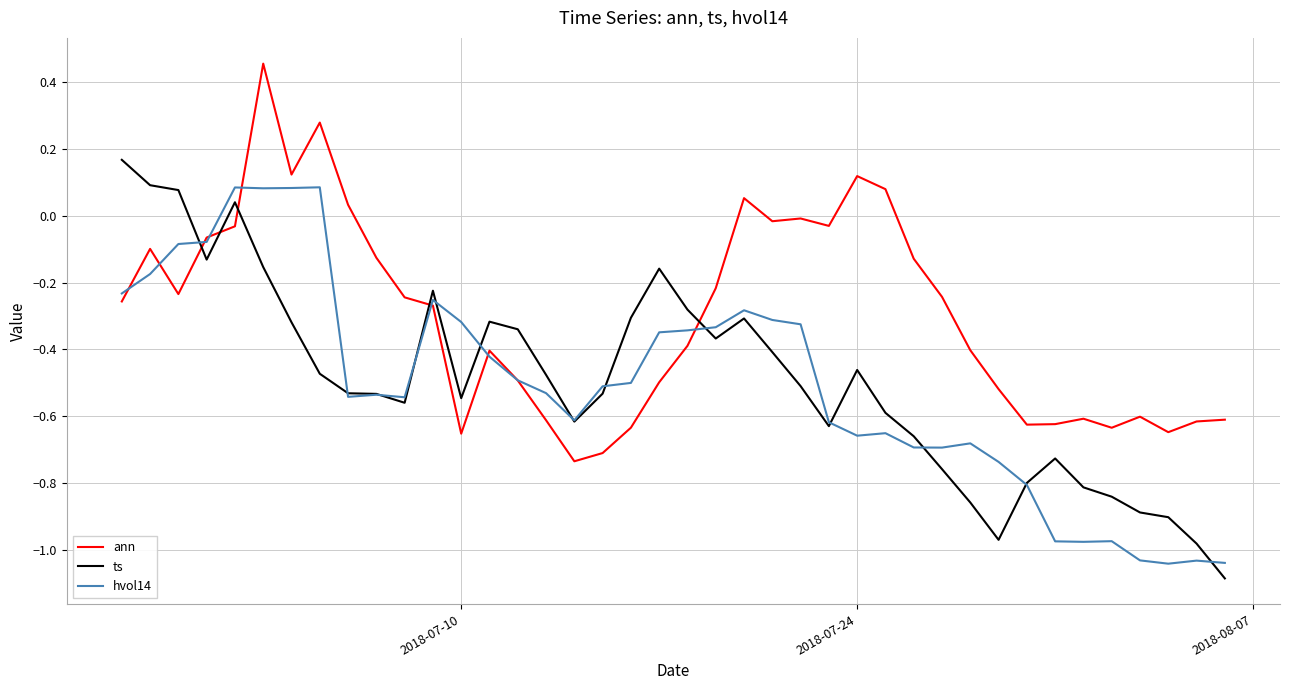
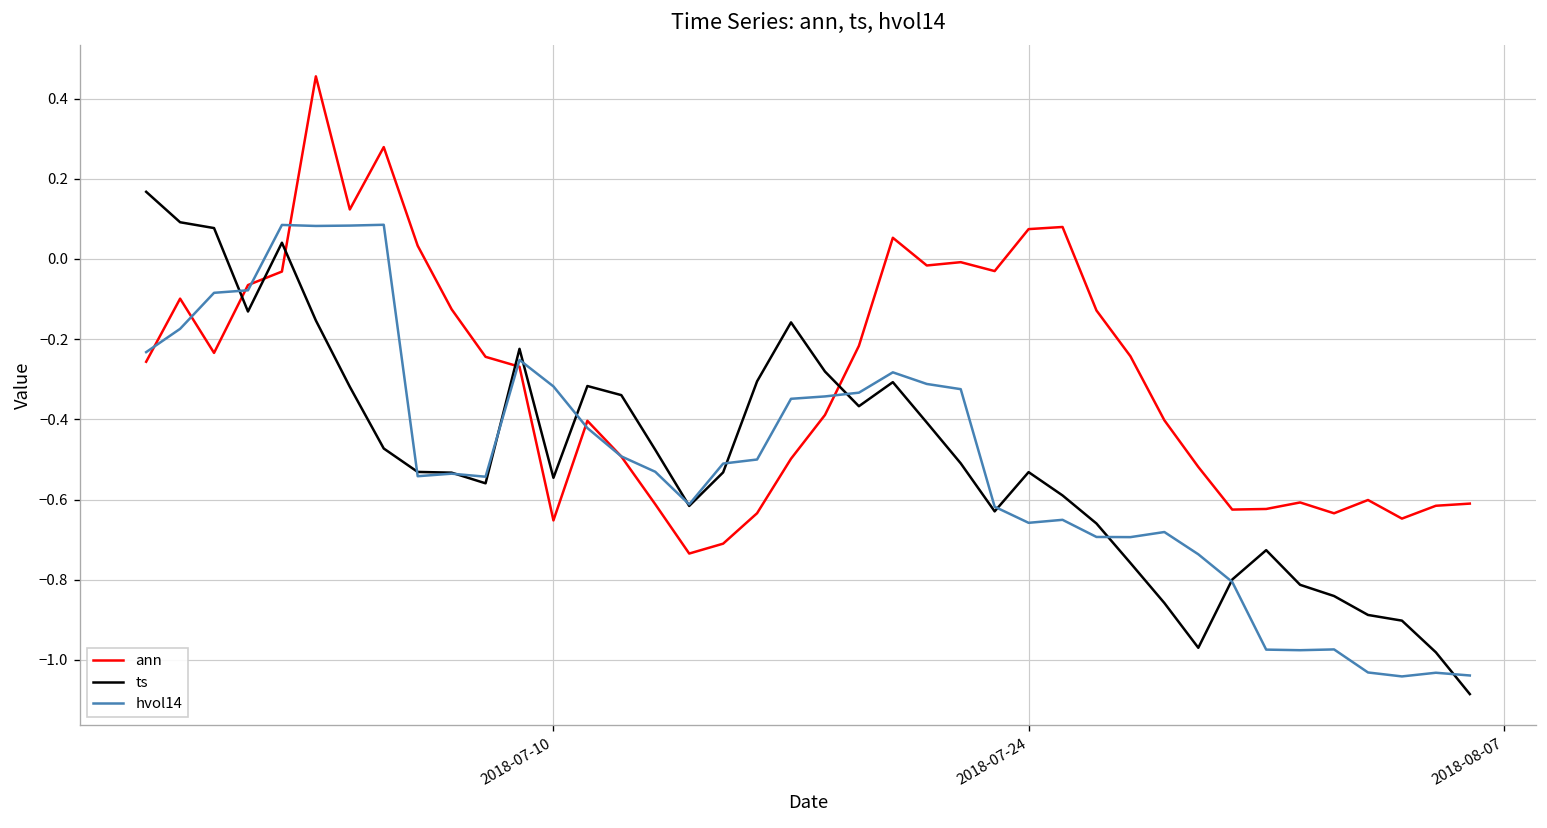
  {
    "ann": {
      "2018-07-10": -0.65,
-     "2018-07-24": 0.12
+     "2018-07-24": 0.07
    },
    "ts": {
      "2018-07-10": -0.55,
-     "2018-07-24": -0.46
+     "2018-07-24": -0.53
    },
    "hvol14": {
      "2018-07-10": -0.32,
      "2018-07-24": -0.66
    }
  }
